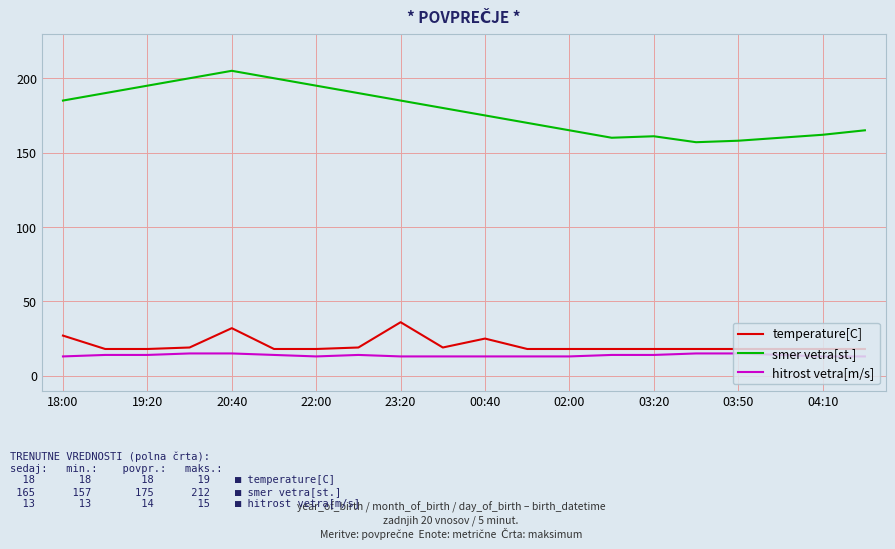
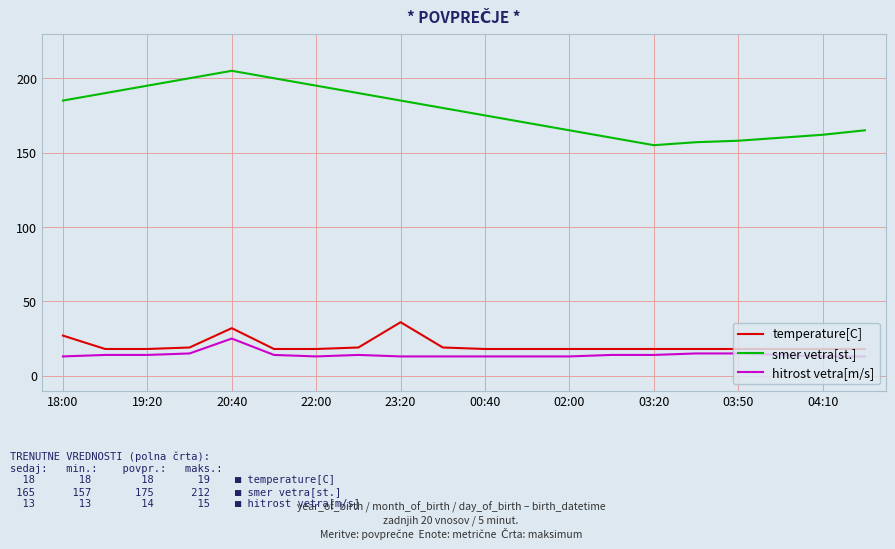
  {
    "temperature[C]": {
      "18:00": 27,
      "19:20": 18,
      "20:40": 32,
      "22:00": 18,
      "23:20": 36,
-     "00:40": 25,
+     "00:40": 18,
      "02:00": 18,
      "03:20": 18
    },
    "smer vetra[st.]": {
      "18:00": 185,
      "19:20": 195,
      "20:40": 205,
      "22:00": 195,
      "23:20": 185,
      "00:40": 175,
      "02:00": 165,
-     "03:20": 161,
+     "03:20": 155,
      "03:50": 158,
      "04:10": 162
    },
    "hitrost vetra[m/s]": {
      "18:00": 13,
      "19:20": 14,
-     "20:40": 15,
+     "20:40": 25,
      "22:00": 13,
      "23:20": 13,
      "00:40": 13,
      "02:00": 13,
      "03:20": 14
    }
  }
